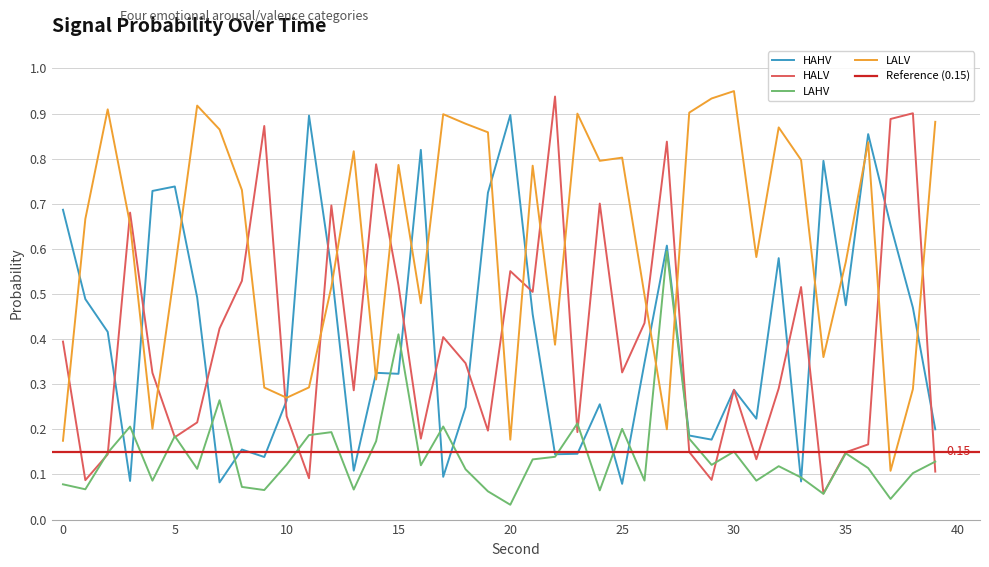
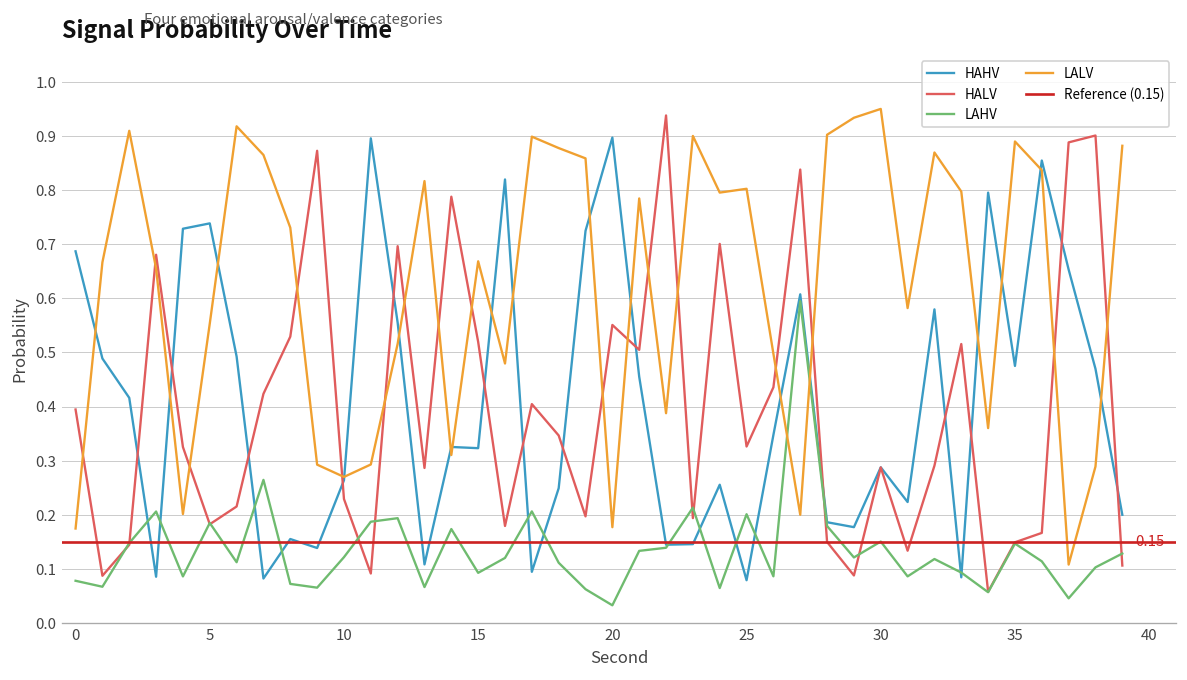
  {
    "HAHV": {
      "0": 0.69,
      "5": 0.74,
      "10": 0.26,
      "15": 0.32,
      "20": 0.90,
      "25": 0.08,
      "35": 0.48
    },
    "HALV": {
      "0": 0.39,
      "10": 0.23,
      "15": 0.52,
      "20": 0.55,
      "25": 0.33
    },
    "LAHV": {
      "0": 0.08,
      "10": 0.12,
-     "15": 0.41,
+     "15": 0.09,
      "20": 0.03,
      "25": 0.20,
      "30": 0.15
    },
    "LALV": {
      "0": 0.17,
      "5": 0.55,
      "10": 0.27,
-     "15": 0.79,
+     "15": 0.67,
      "20": 0.18,
      "25": 0.80,
      "30": 0.95,
-     "35": 0.57
+     "35": 0.89
    }
  }
